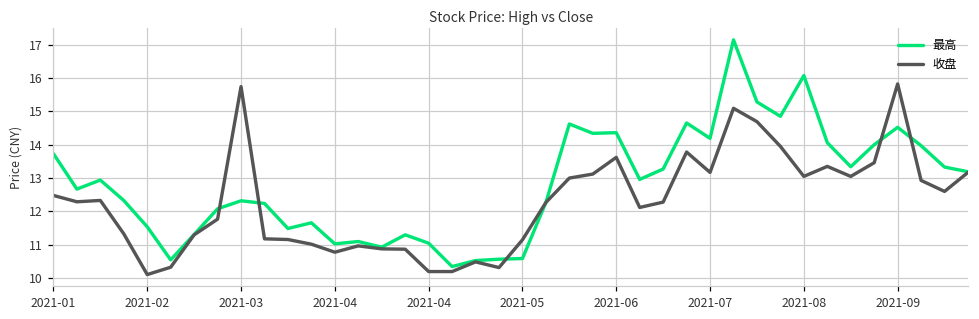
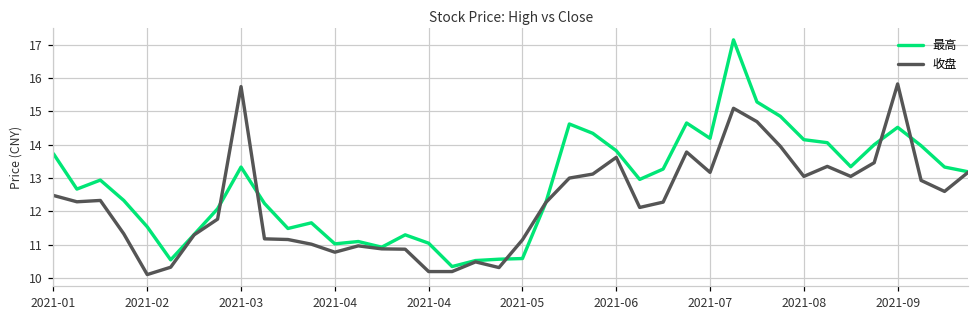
  {
    "最高": {
      "2021-01": 13.7,
      "2021-02": 11.5,
-     "2021-03": 12.3,
+     "2021-03": 13.3,
      "2021-05": 10.6,
-     "2021-06": 14.4,
+     "2021-06": 13.8,
      "2021-07": 14.2,
-     "2021-08": 16.1,
+     "2021-08": 14.2,
      "2021-09": 14.5
    },
    "收盘": {
      "2021-01": 12.5,
      "2021-02": 10.1,
      "2021-03": 15.7,
      "2021-05": 11.2,
      "2021-06": 13.6,
      "2021-07": 13.2,
      "2021-08": 13.1,
      "2021-09": 15.8
    }
  }
